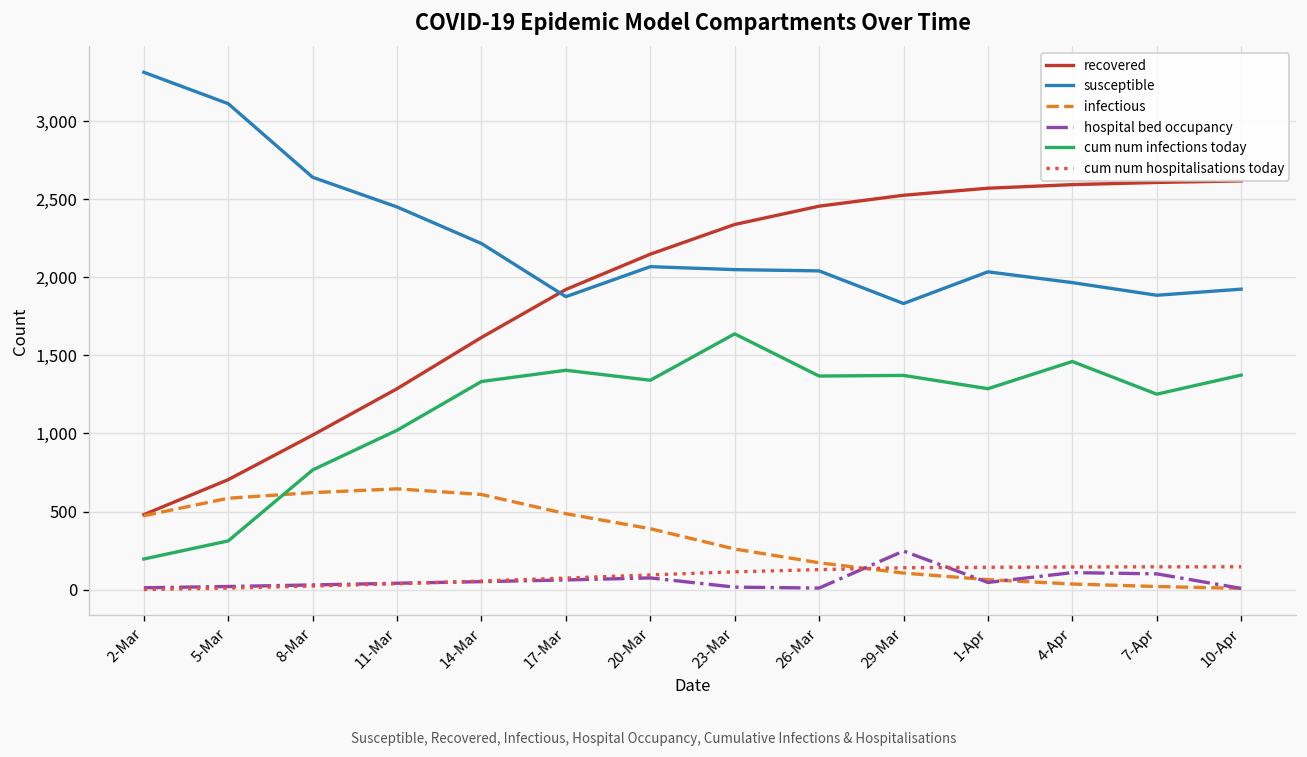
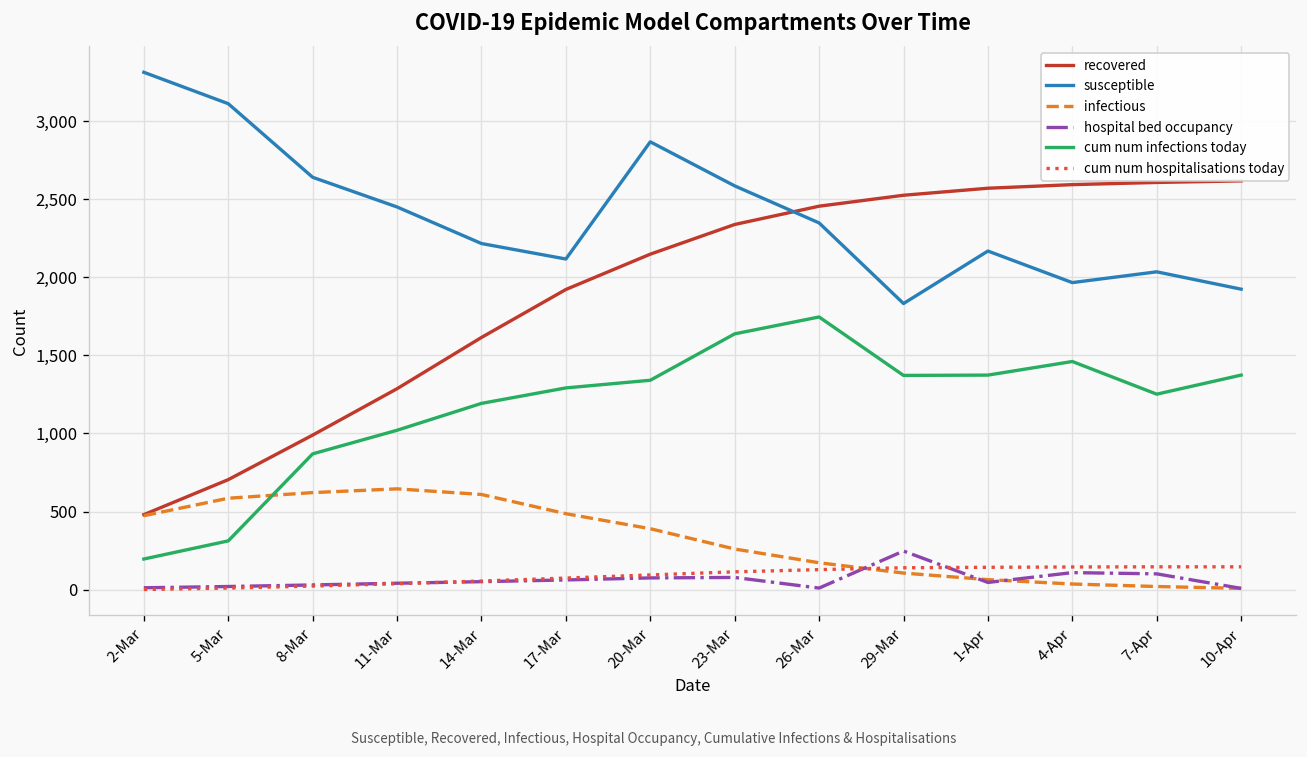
  {
    "susceptible": {
      "2-Mar": "3,310",
      "5-Mar": "3,110",
      "8-Mar": "2,640",
      "11-Mar": "2,450",
      "14-Mar": "2,220",
-     "17-Mar": "1,880",
-     "20-Mar": "2,070",
-     "23-Mar": "2,050",
-     "26-Mar": "2,040",
+     "17-Mar": "2,120",
+     "20-Mar": "2,870",
+     "23-Mar": "2,580",
+     "26-Mar": "2,350",
      "29-Mar": "1,830",
-     "1-Apr": "2,030",
+     "1-Apr": "2,170",
      "4-Apr": "1,970",
-     "7-Apr": "1,880",
+     "7-Apr": "2,030",
      "10-Apr": "1,920"
    },
    "hospital bed occupancy": {
-     "23-Mar": "20",
+     "23-Mar": "80",
      "26-Mar": "10",
      "29-Mar": "250",
      "4-Apr": "110",
      "7-Apr": "100"
    },
    "cum num infections today": {
      "2-Mar": "200",
      "5-Mar": "310",
-     "8-Mar": "770",
+     "8-Mar": "870",
      "11-Mar": "1,020",
-     "14-Mar": "1,330",
-     "17-Mar": "1,400",
+     "14-Mar": "1,190",
+     "17-Mar": "1,290",
      "20-Mar": "1,340",
      "23-Mar": "1,640",
-     "26-Mar": "1,370",
+     "26-Mar": "1,750",
      "29-Mar": "1,370",
-     "1-Apr": "1,290",
+     "1-Apr": "1,370",
      "4-Apr": "1,460",
      "7-Apr": "1,250",
      "10-Apr": "1,370"
    }
  }
